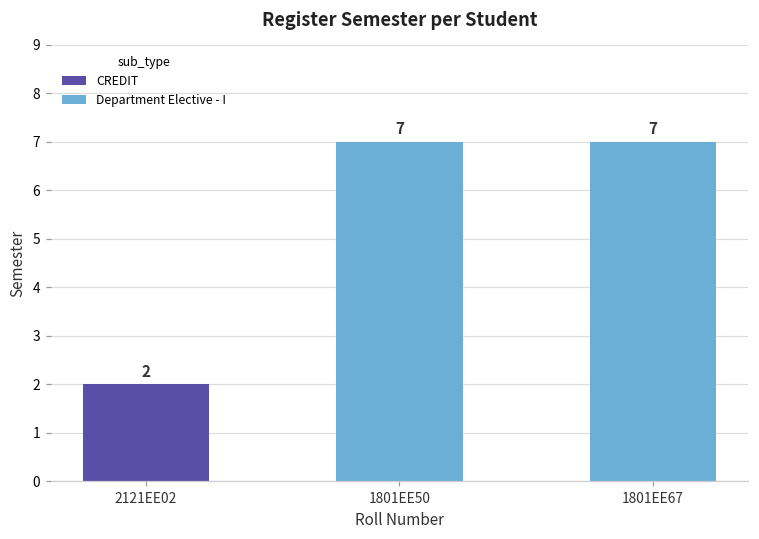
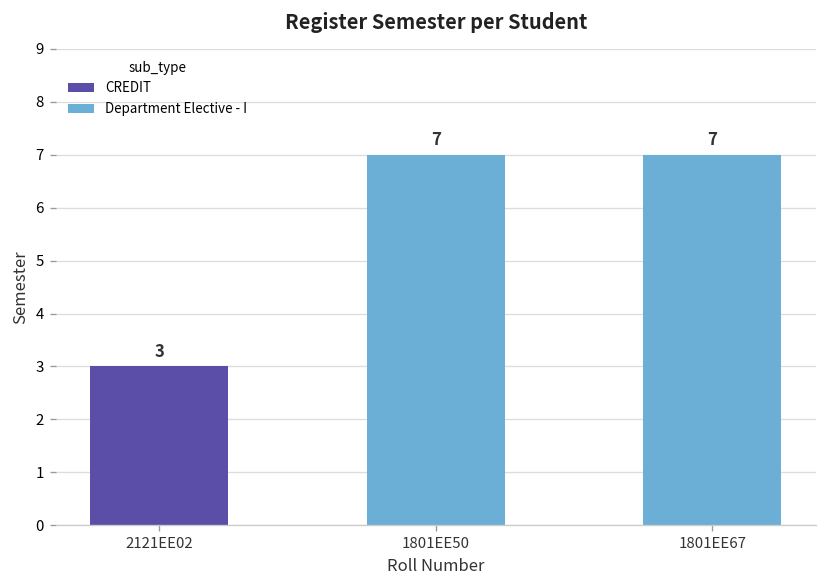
  {
-   "2121EE02": 2,
+   "2121EE02": 3,
    "1801EE50": 7,
    "1801EE67": 7
  }
